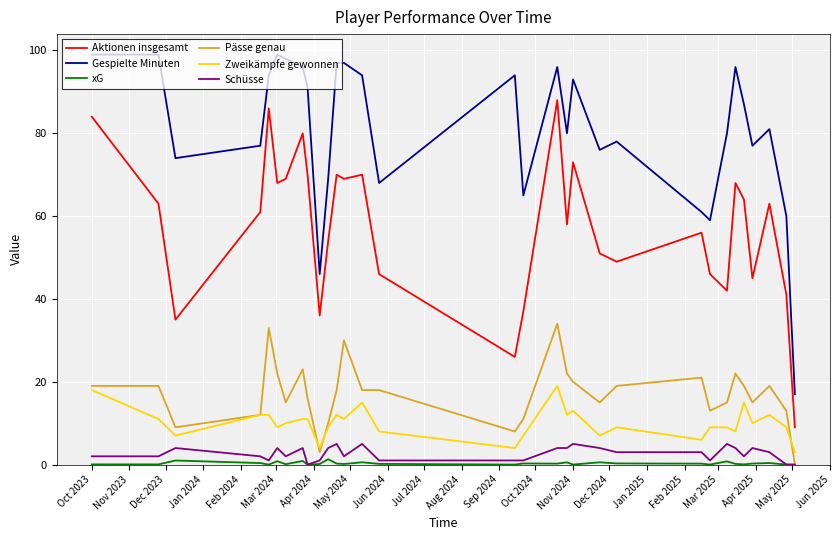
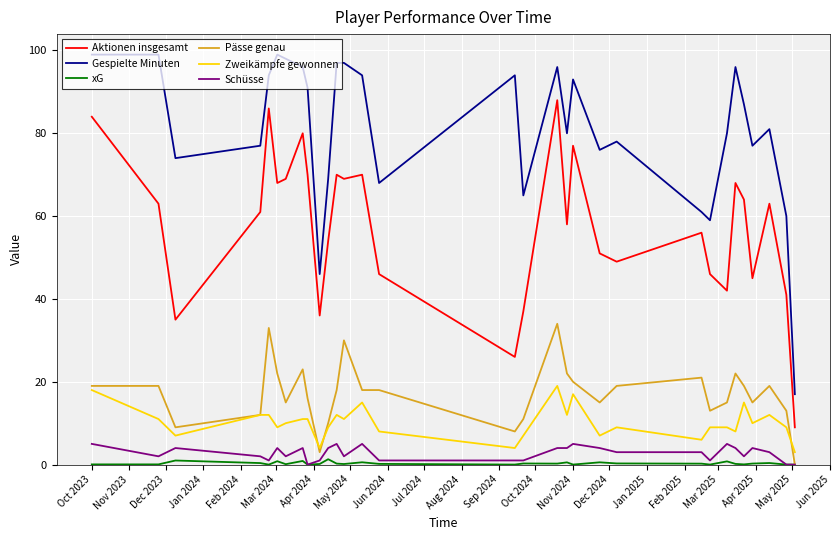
  {
    "Aktionen insgesamt": {
      "Oct 2023": 84,
-     "Nov 2024": 73
+     "Nov 2024": 77
    },
    "Gespielte Minuten": {
      "Nov 2024": 93
    },
    "xG": {
      "Oct 2023": 0,
      "Nov 2024": 0
    },
    "Pässe genau": {
      "Oct 2023": 19,
      "Nov 2024": 20
    },
    "Zweikämpfe gewonnen": {
      "Oct 2023": 18,
-     "Nov 2024": 13
+     "Nov 2024": 17
    },
    "Schüsse": {
-     "Oct 2023": 2,
+     "Oct 2023": 5,
      "Nov 2024": 5
    }
  }
